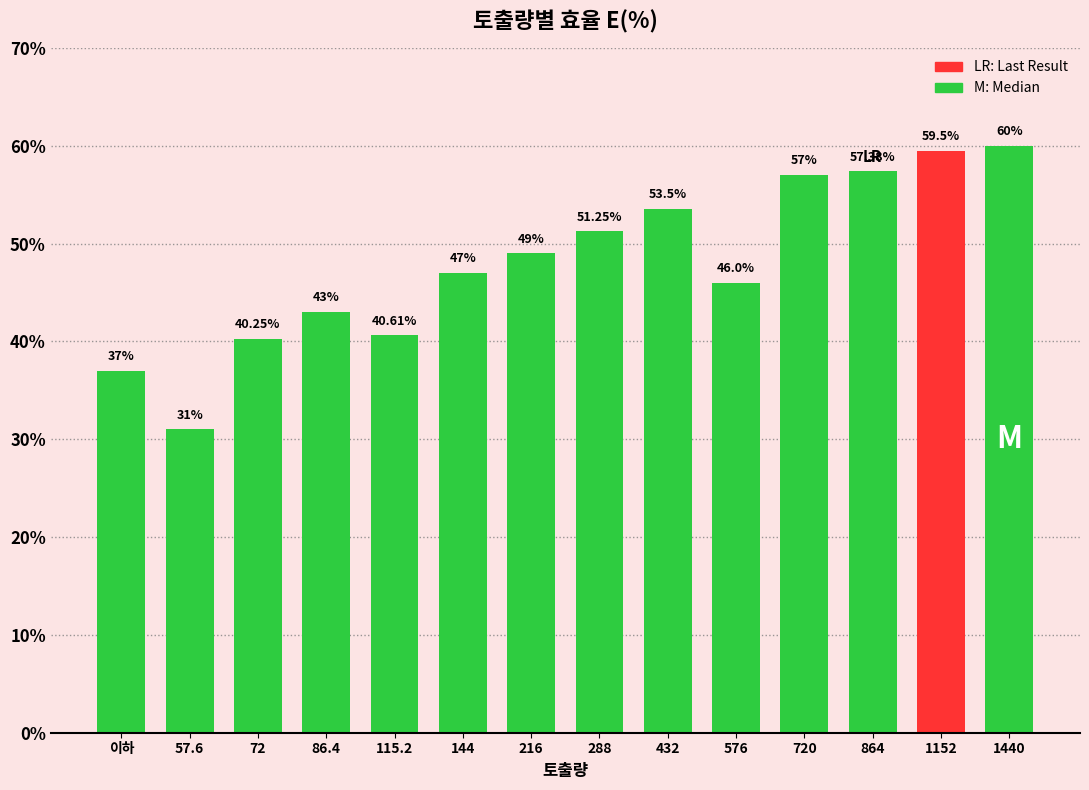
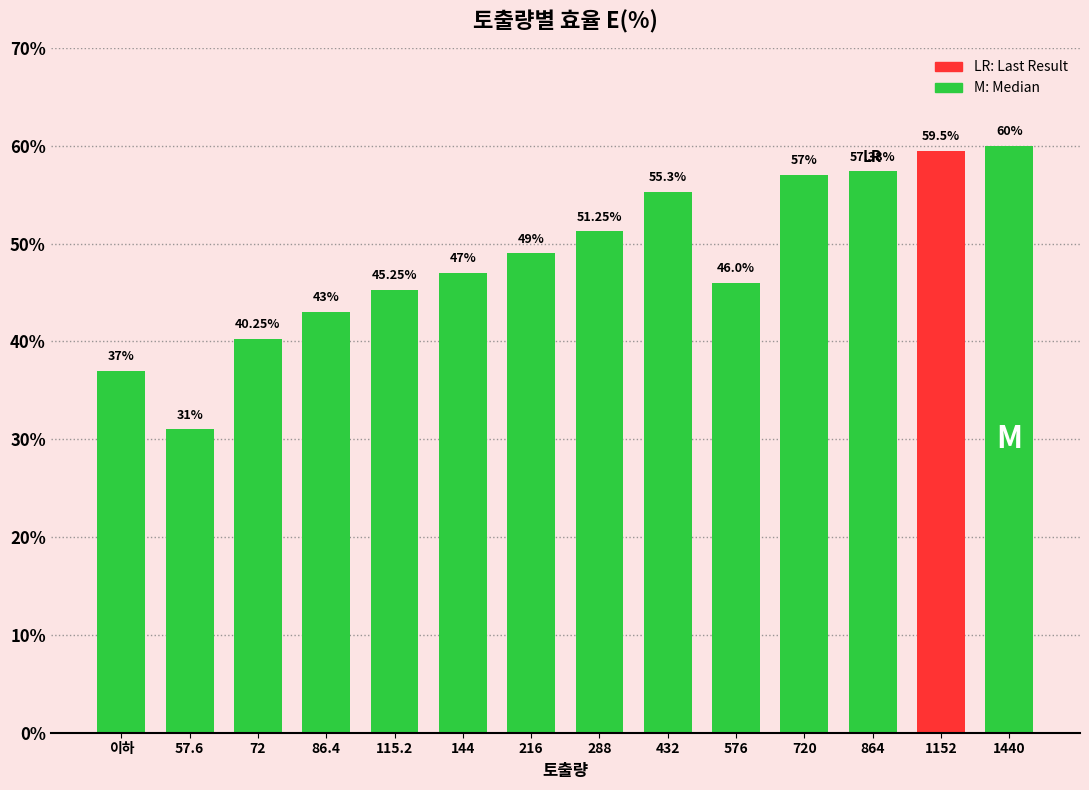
  {
    "이하": "37%",
    "57.6": "31%",
    "72": "40.25%",
    "86.4": "43%",
-   "115.2": "40.61%",
+   "115.2": "45.25%",
    "144": "47%",
    "216": "49%",
    "288": "51.25%",
-   "432": "53.5%",
+   "432": "55.3%",
    "576": "46.0%",
    "720": "57%",
    "1152": "59.5%",
    "1440": "60%"
  }
